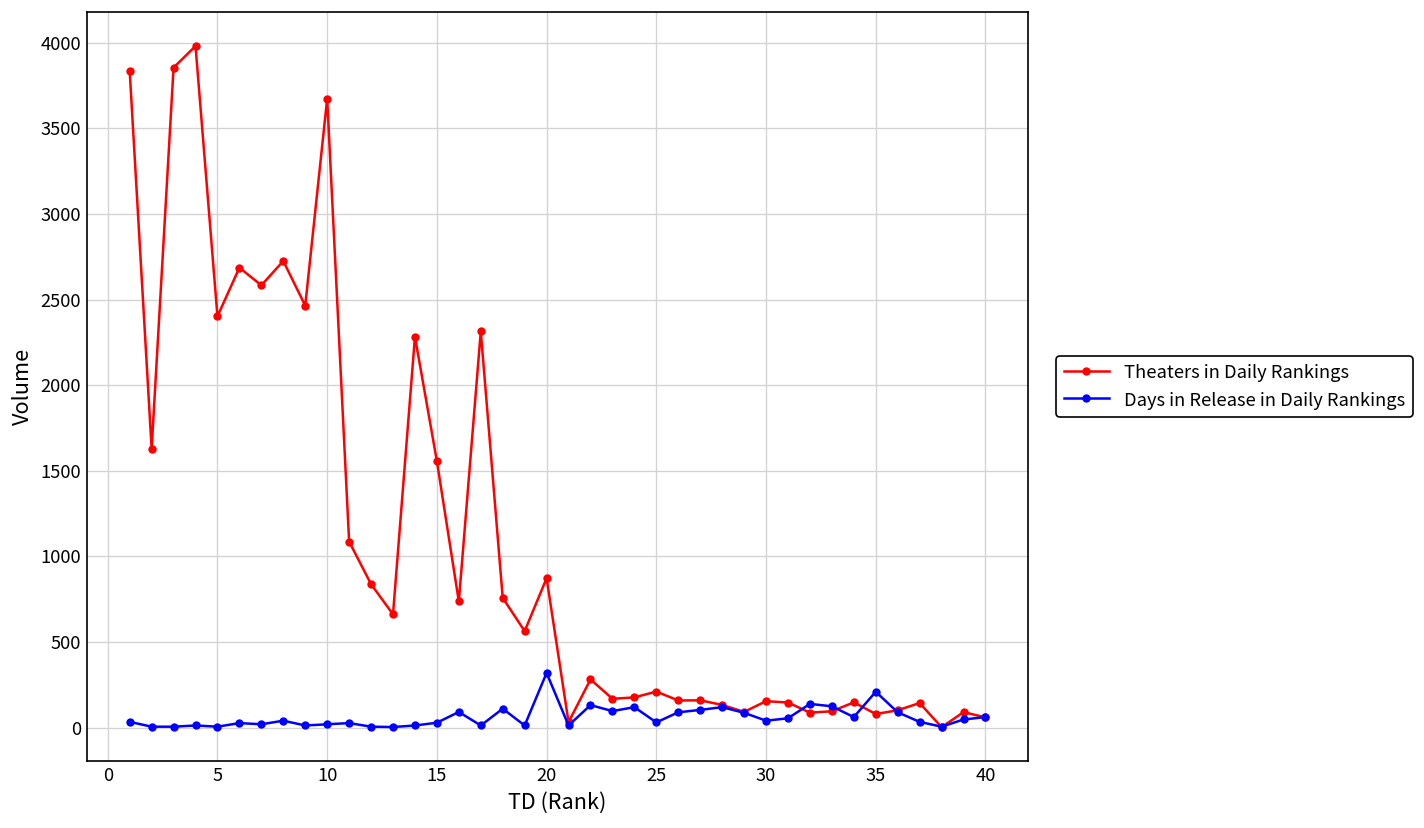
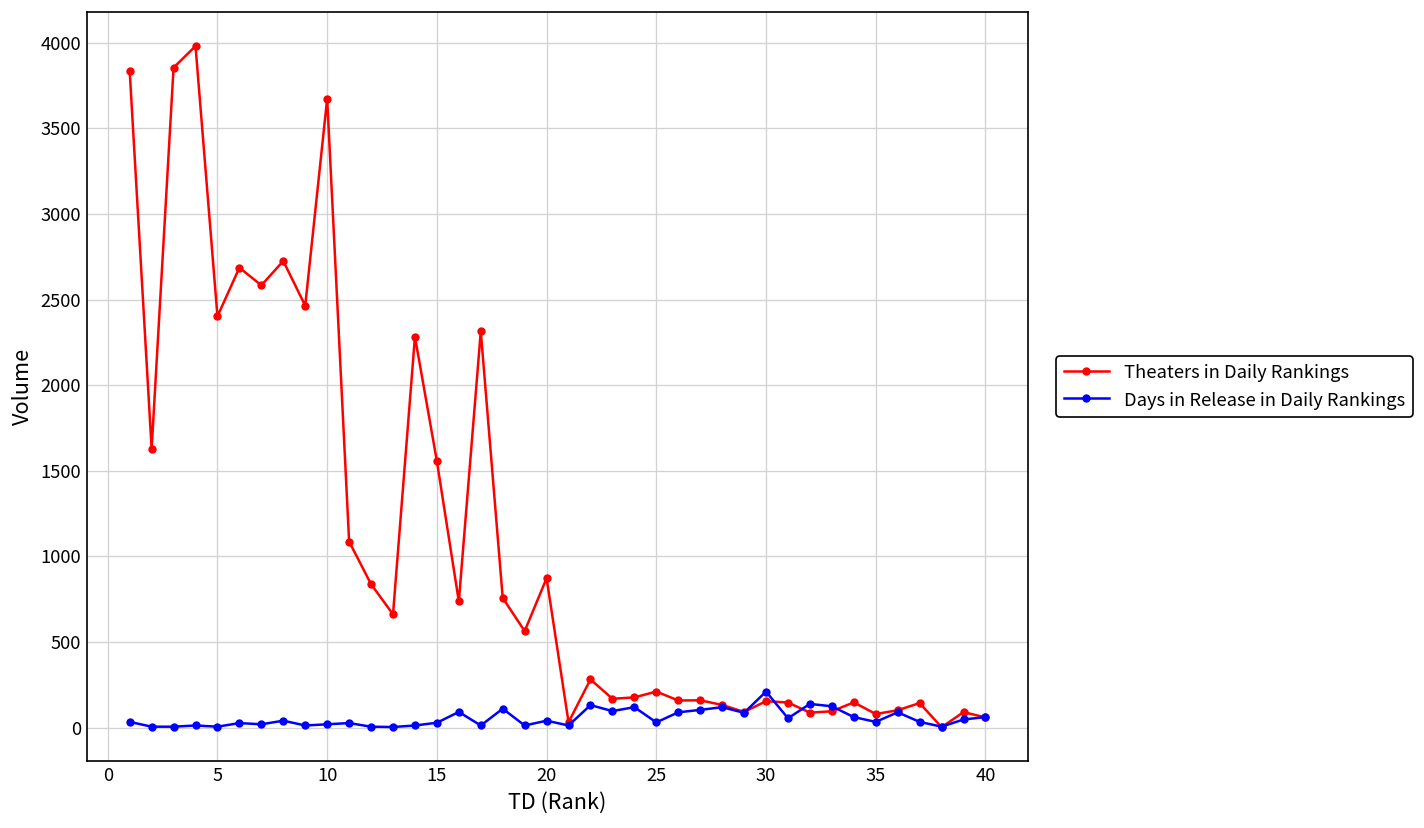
  {
    "Theaters in Daily Rankings": {
      "5": 2400,
      "10": 3670,
      "15": 1560,
      "20": 870,
      "25": 210,
      "30": 160,
      "35": 80
    },
    "Days in Release in Daily Rankings": {
      "5": 10,
      "10": 20,
      "15": 30,
-     "20": 320,
+     "20": 40,
      "25": 30,
-     "30": 40,
-     "35": 210
+     "30": 210,
+     "35": 30
    }
  }
